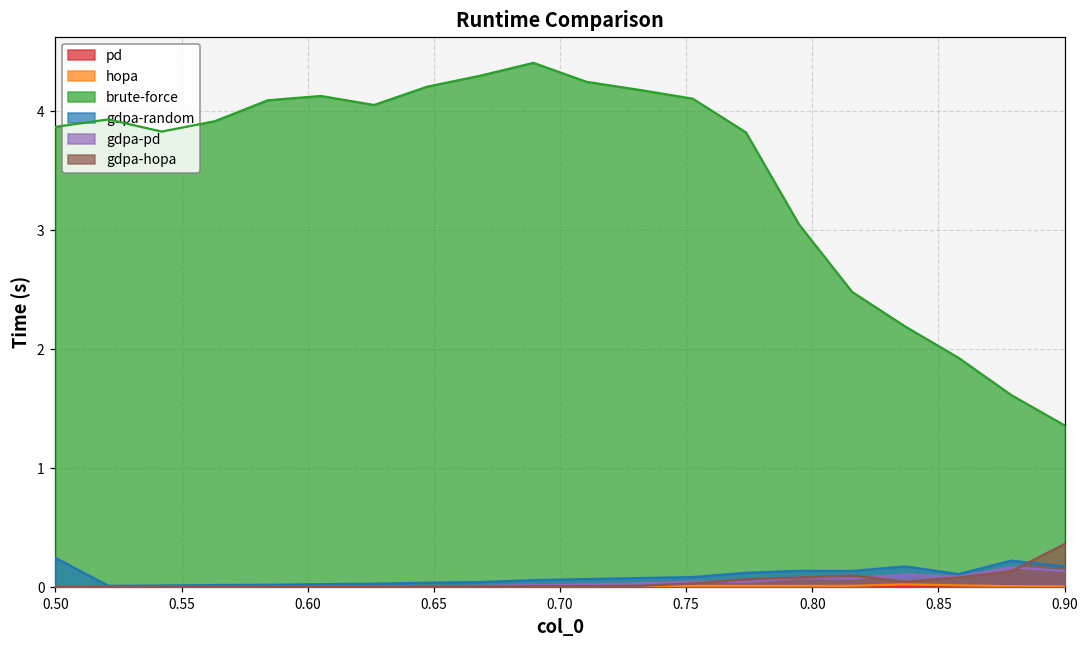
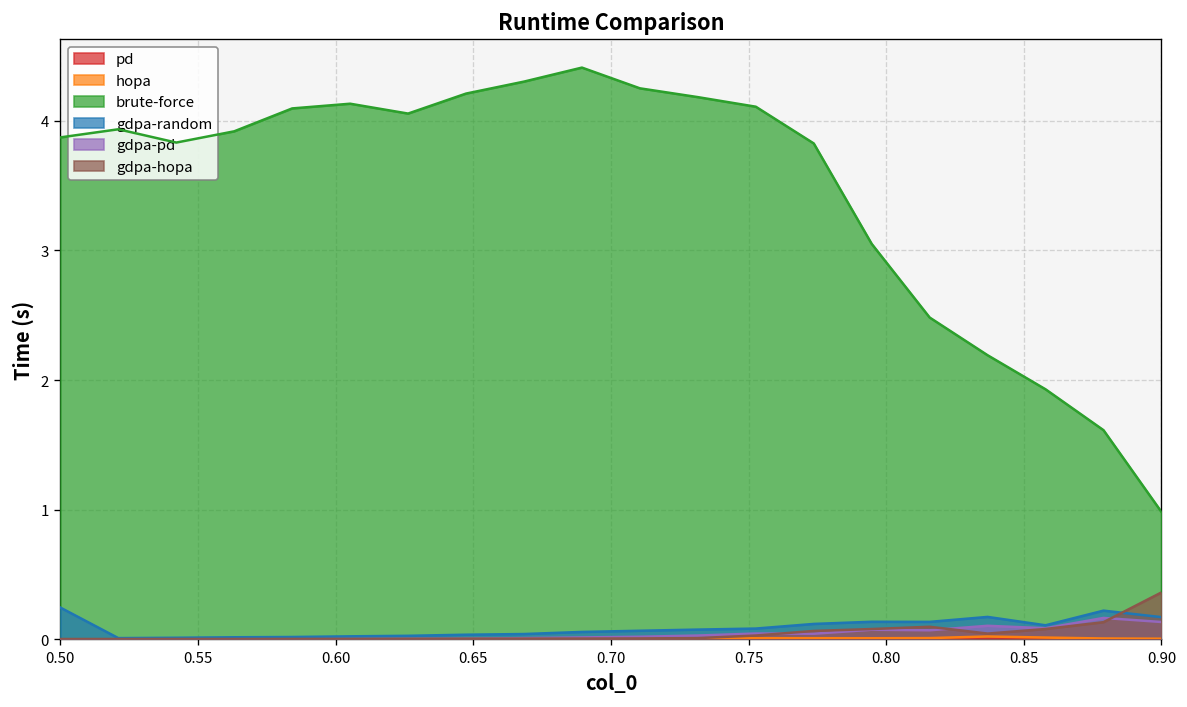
  {
    "brute-force": {
      "0.50": 3.87,
-     "0.90": 1.36
+     "0.90": 0.98
    },
    "gdpa-random": {
      "0.50": 0.25,
      "0.90": 0.17
    },
    "gdpa-pd": {
      "0.90": 0.13
    },
    "gdpa-hopa": {
      "0.90": 0.36
    }
  }
